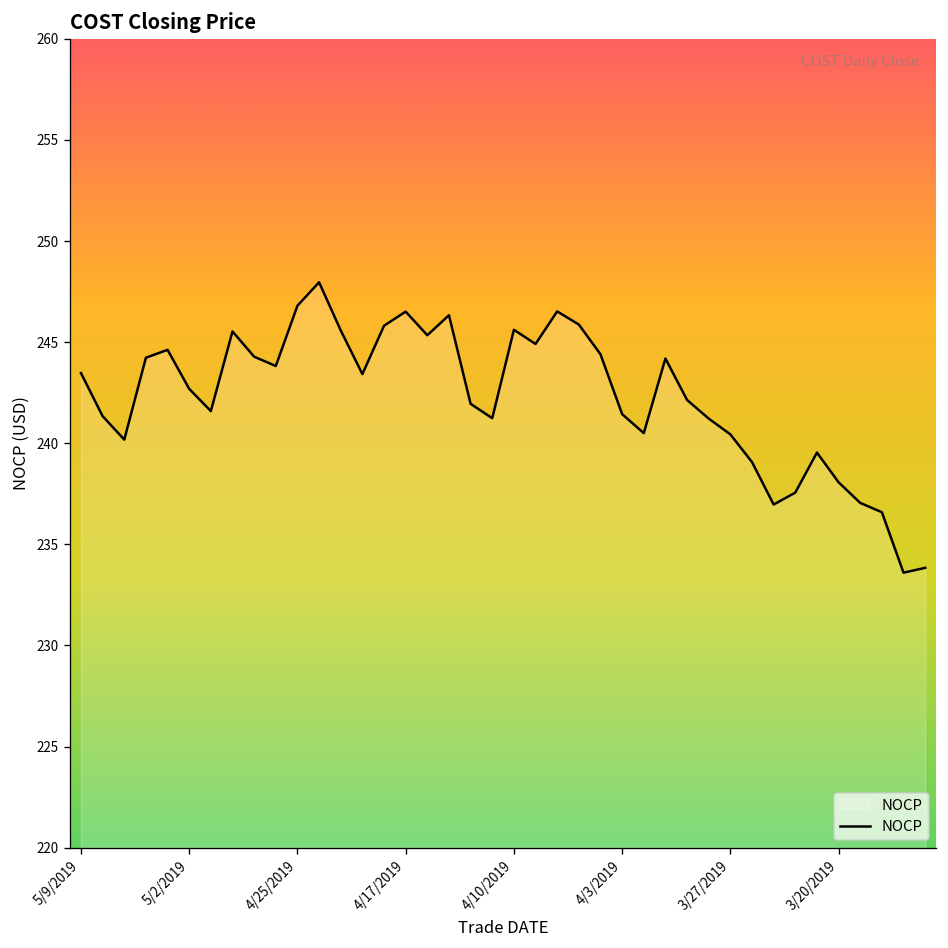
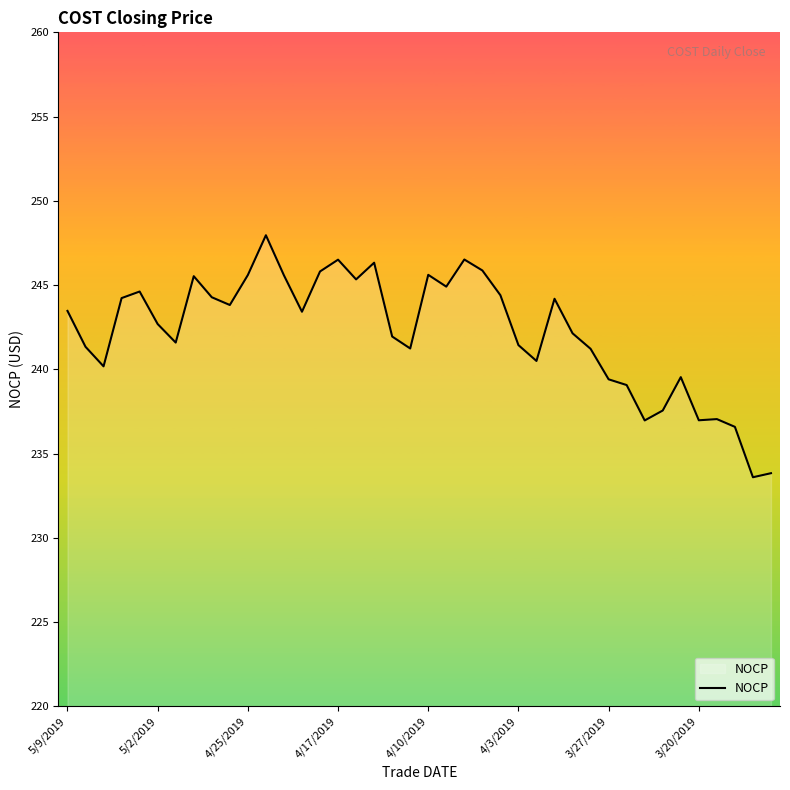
  {
    "5/9/2019": 243.5,
    "5/2/2019": 242.7,
-   "4/25/2019": 246.8,
+   "4/25/2019": 245.6,
    "4/17/2019": 246.5,
    "4/10/2019": 245.6,
    "4/3/2019": 241.4,
-   "3/27/2019": 240.4,
-   "3/20/2019": 238.1
+   "3/27/2019": 239.4,
+   "3/20/2019": 237.0
  }
